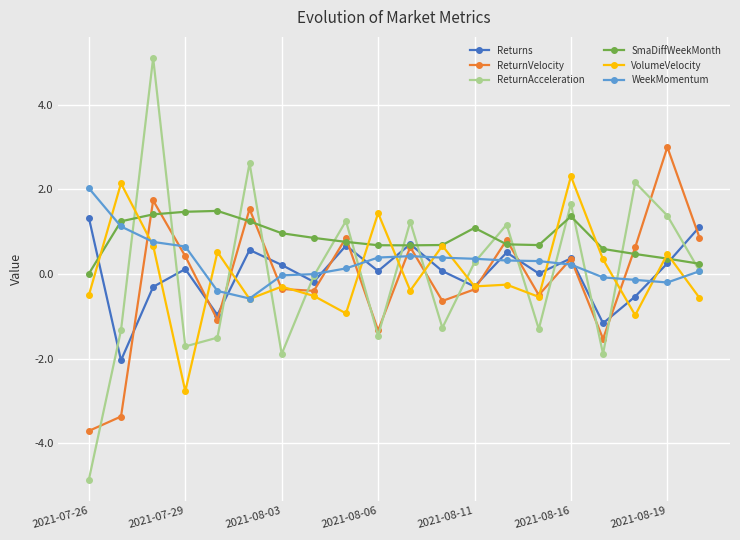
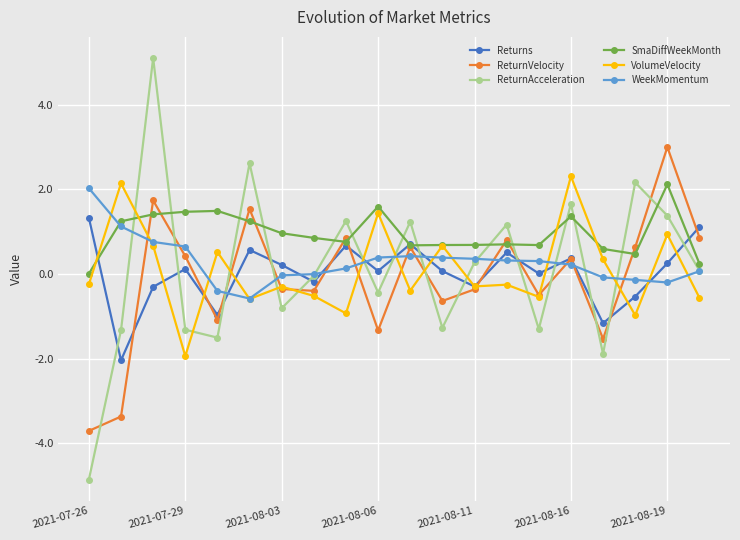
  {
    "ReturnVelocity": {
      "2021-07-26": -3.7,
      "2021-07-29": 0.4,
      "2021-08-06": -1.3,
      "2021-08-11": -0.4,
      "2021-08-19": 3.0
    },
    "ReturnAcceleration": {
      "2021-07-26": -4.9,
-     "2021-07-29": -1.7,
-     "2021-08-03": -1.9,
-     "2021-08-06": -1.5,
+     "2021-07-29": -1.3,
+     "2021-08-03": -0.8,
+     "2021-08-06": -0.4,
      "2021-08-11": 0.3,
      "2021-08-16": 1.7,
      "2021-08-19": 1.4
    },
    "SmaDiffWeekMonth": {
      "2021-07-26": 0.0,
      "2021-07-29": 1.5,
      "2021-08-03": 1.0,
-     "2021-08-06": 0.7,
-     "2021-08-11": 1.1,
+     "2021-08-06": 1.6,
+     "2021-08-11": 0.7,
      "2021-08-16": 1.4,
-     "2021-08-19": 0.4
+     "2021-08-19": 2.1
    },
    "VolumeVelocity": {
-     "2021-07-26": -0.5,
-     "2021-07-29": -2.8,
+     "2021-07-26": -0.2,
+     "2021-07-29": -1.9,
      "2021-08-06": 1.4,
      "2021-08-16": 2.3,
-     "2021-08-19": 0.5
+     "2021-08-19": 0.9
    }
  }
